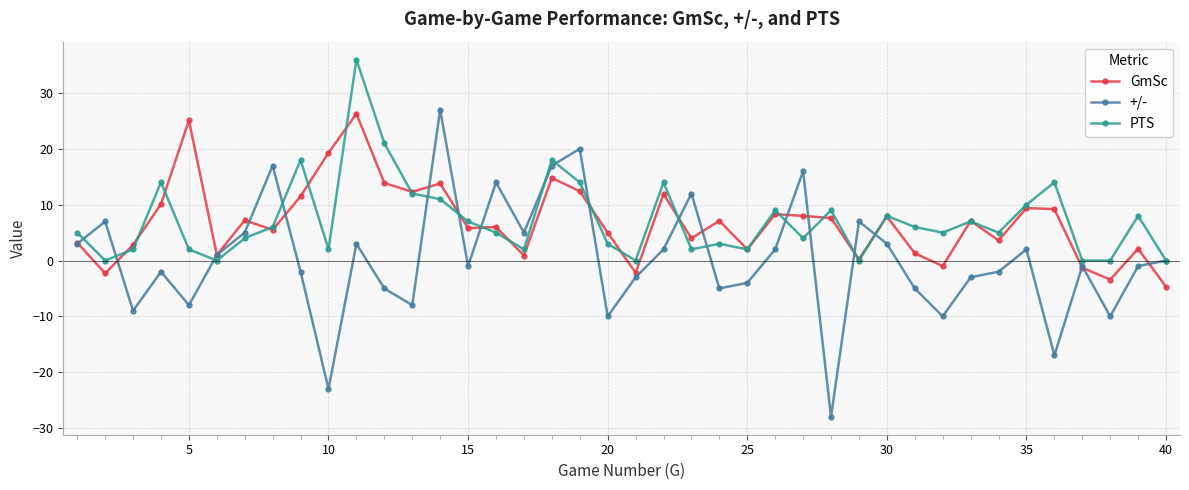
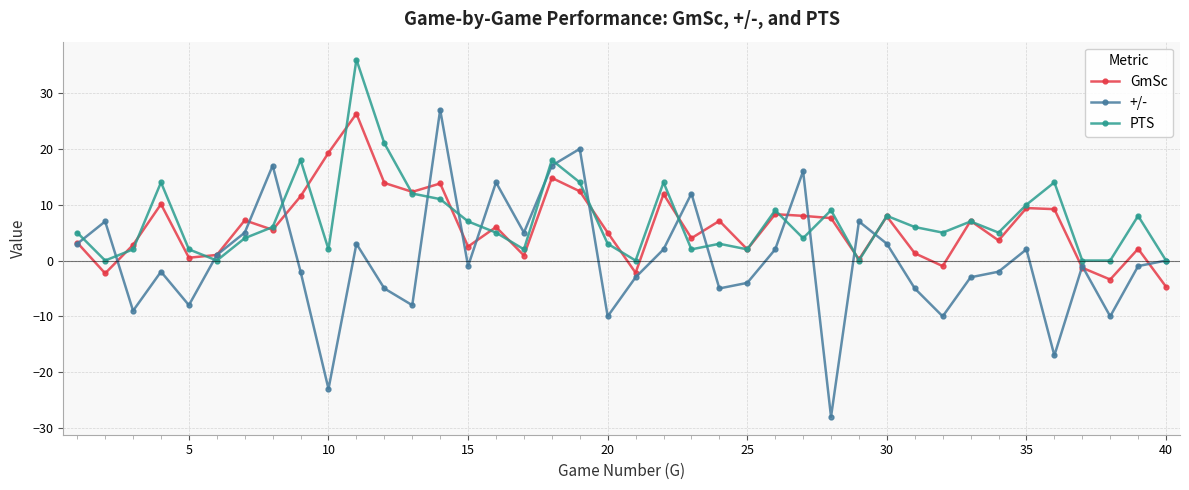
  {
    "GmSc": {
-     "5": 25,
+     "5": 1,
      "10": 19,
-     "15": 6,
+     "15": 3,
      "20": 5,
      "35": 9,
      "40": -5
    }
  }
